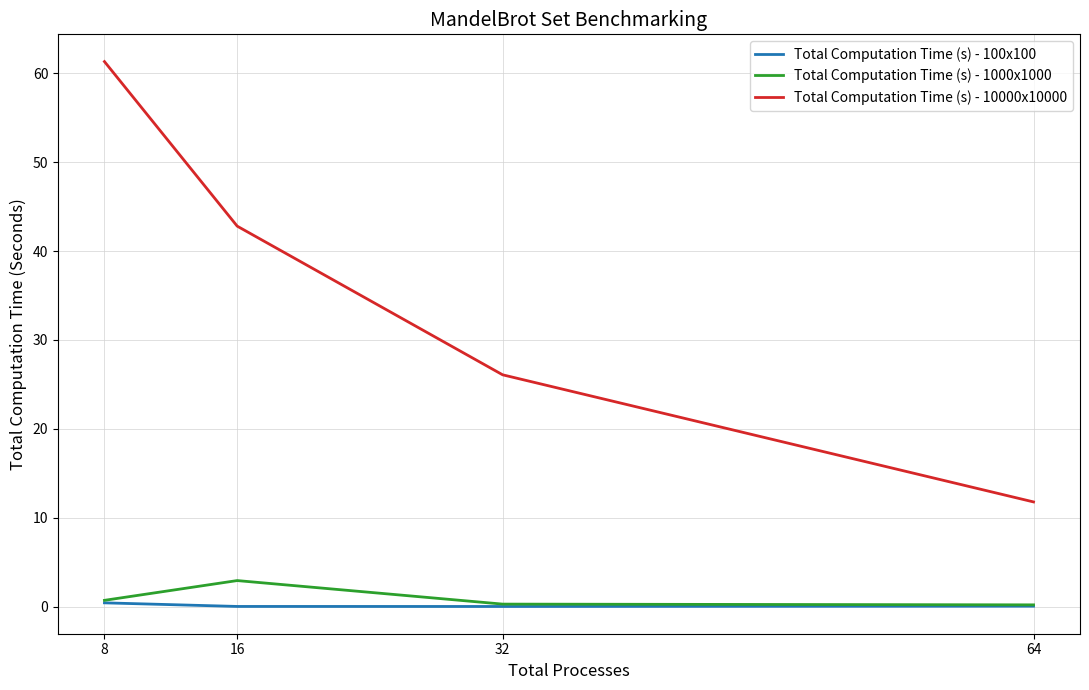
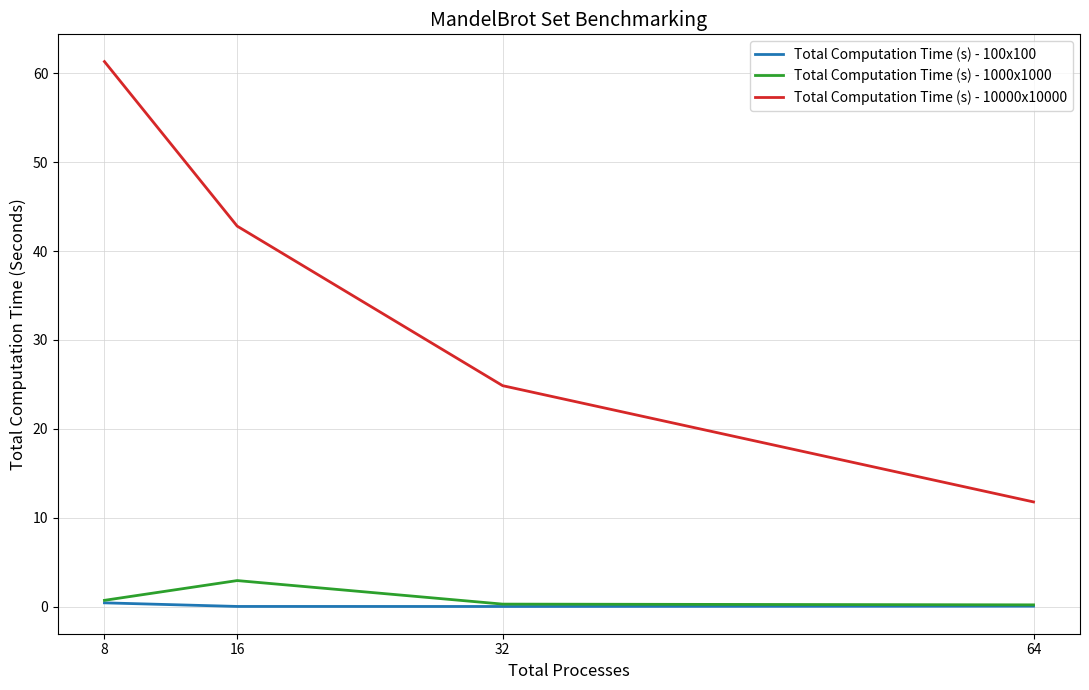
  {
    "Total Computation Time (s) - 100x100": {
      "16": 0
    },
    "Total Computation Time (s) - 1000x1000": {
      "16": 3
    },
    "Total Computation Time (s) - 10000x10000": {
      "8": 61,
      "16": 43,
-     "32": 26,
+     "32": 25,
      "64": 12
    }
  }
